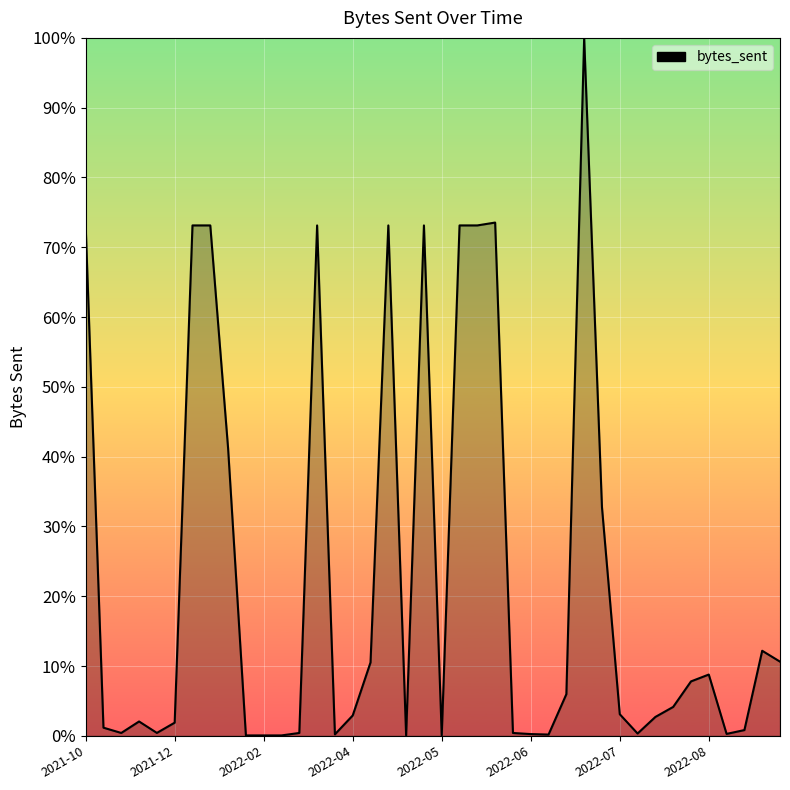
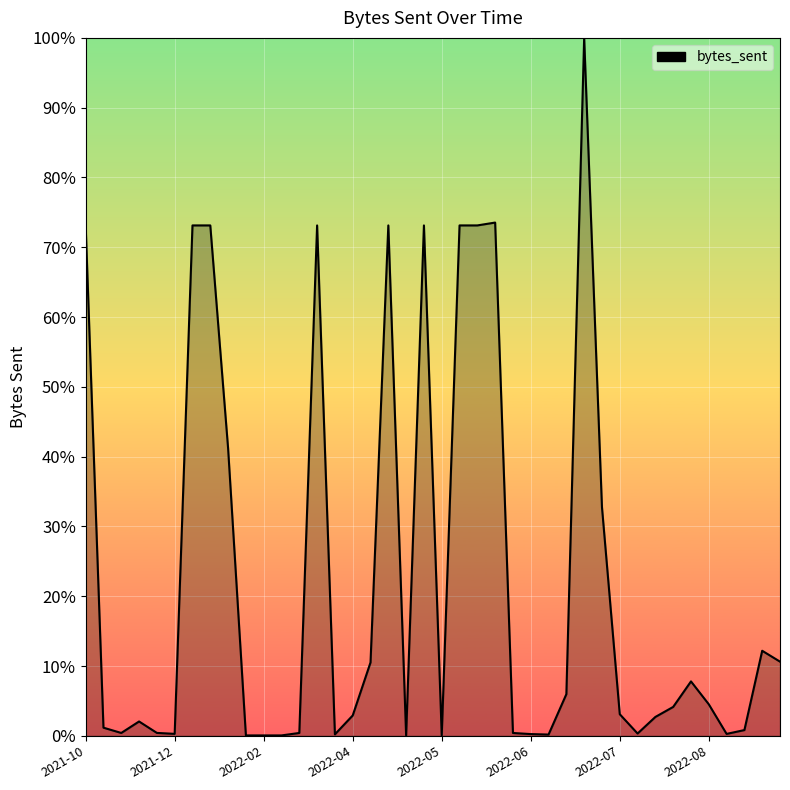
  {
    "2021-10": "73%",
-   "2021-12": "2%",
+   "2021-12": "0%",
    "2022-02": "0%",
    "2022-04": "3%",
    "2022-05": "0%",
    "2022-06": "0%",
    "2022-07": "3%",
-   "2022-08": "9%"
+   "2022-08": "5%"
  }
